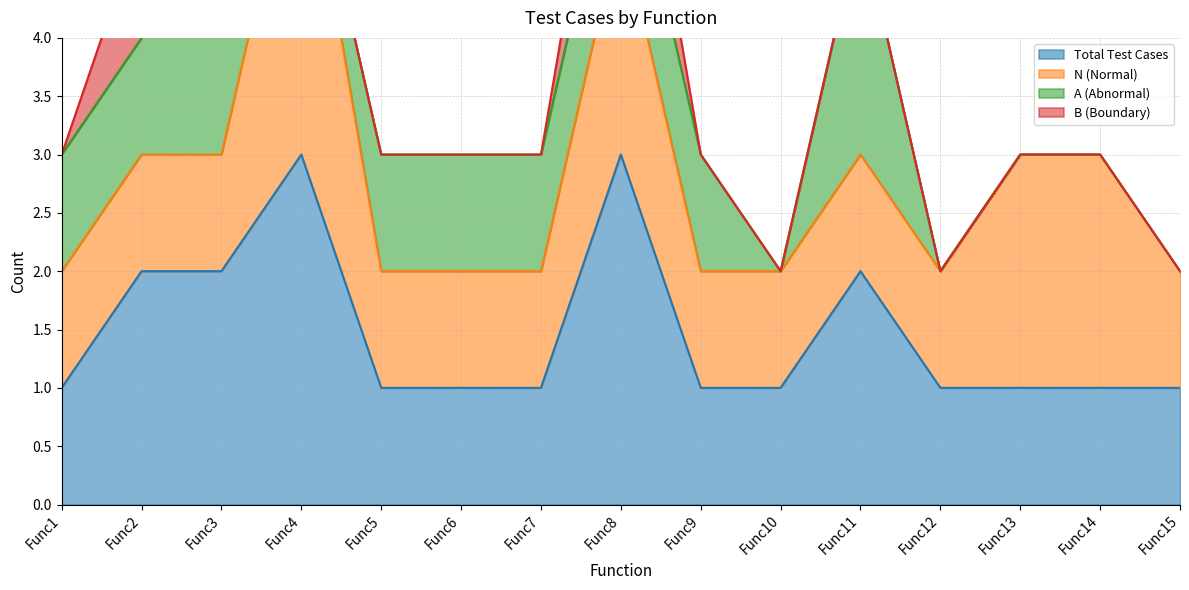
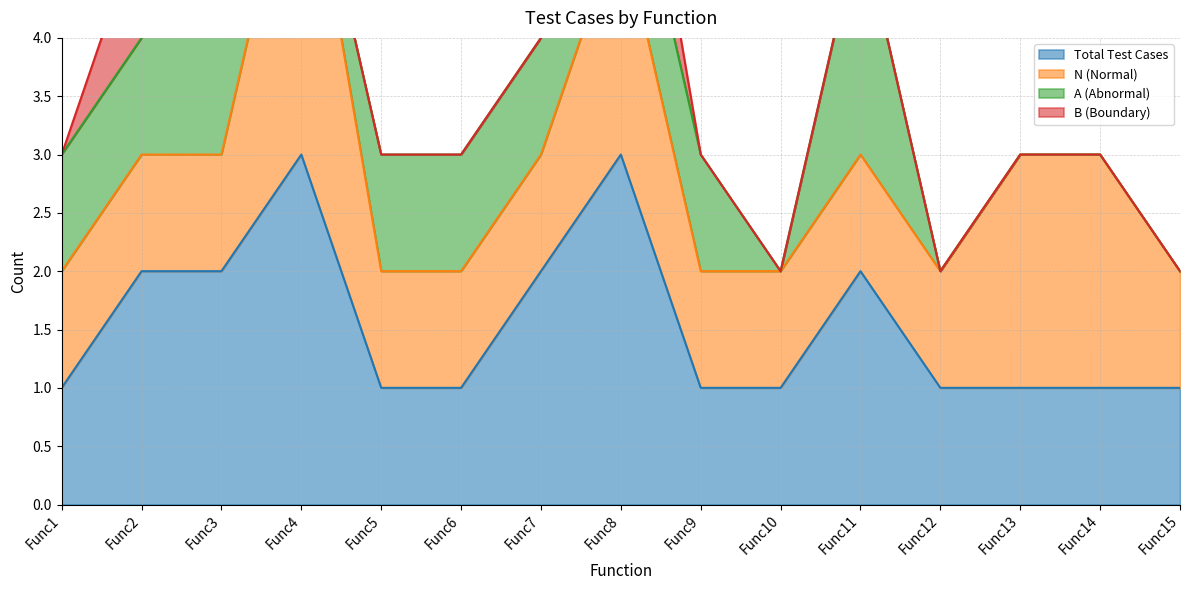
  {
    "Total Test Cases": {
      "Func1": 1,
      "Func2": 2,
      "Func3": 2,
      "Func4": 3,
      "Func5": 1,
      "Func6": 1,
-     "Func7": 1,
+     "Func7": 2,
      "Func8": 3,
      "Func9": 1,
      "Func10": 1,
      "Func11": 2,
      "Func12": 1,
      "Func13": 1,
      "Func14": 1,
      "Func15": 1
    },
    "N (Normal)": {
      "Func1": 1,
      "Func2": 1,
      "Func3": 1,
      "Func5": 1,
      "Func6": 1,
      "Func7": 1,
      "Func9": 1,
      "Func11": 1
    },
    "A (Abnormal)": {
      "Func2": 1
    }
  }
